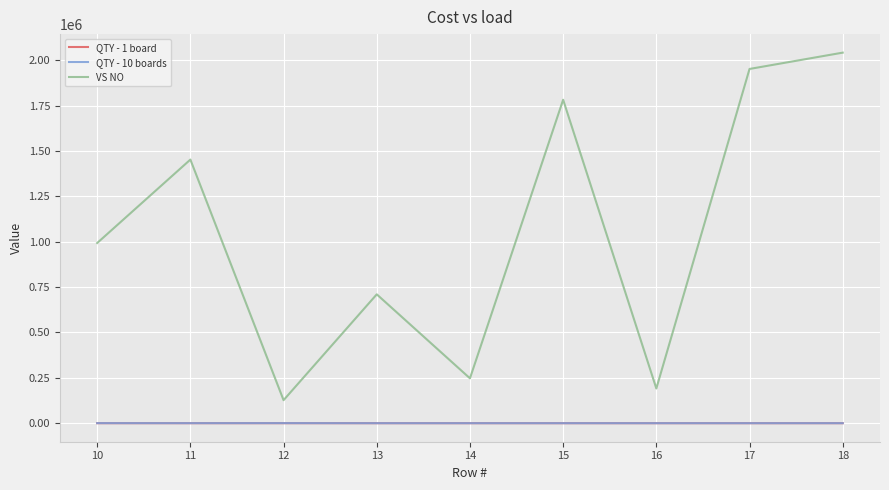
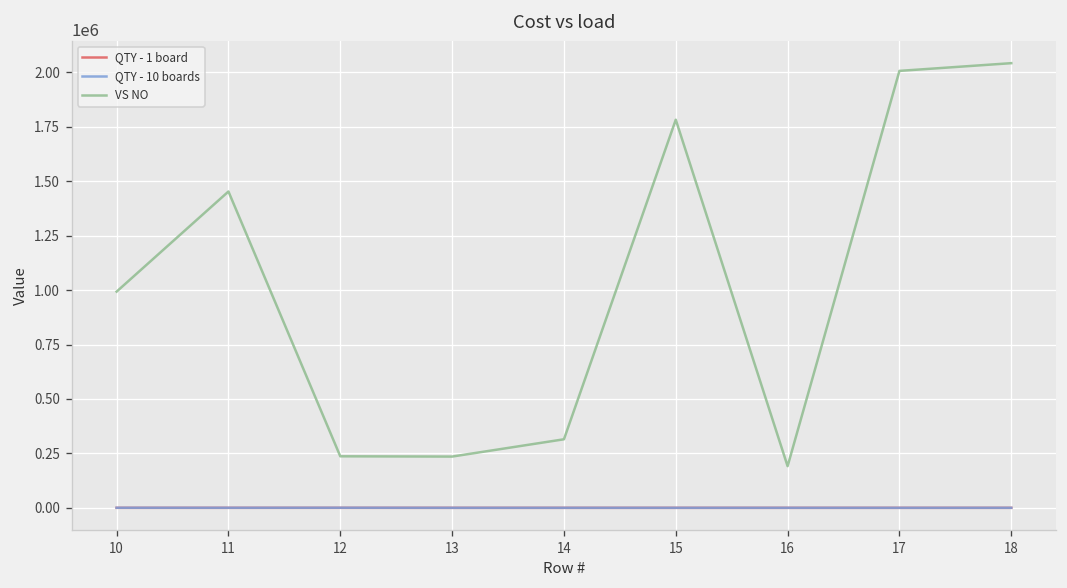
  {
    "QTY - 10 boards": {
      "10": 0,
      "11": 0,
      "12": 0,
      "13": 0,
      "14": 0,
      "15": 0,
      "16": 0,
      "17": 0,
      "18": 0
    },
    "VS NO": {
      "10": 990000,
      "11": 1450000,
-     "12": 130000,
-     "13": 710000,
-     "14": 250000,
+     "12": 240000,
+     "13": 240000,
+     "14": 310000,
      "15": 1780000,
      "16": 190000,
-     "17": 1950000,
+     "17": 2010000,
      "18": 2040000
    }
  }
